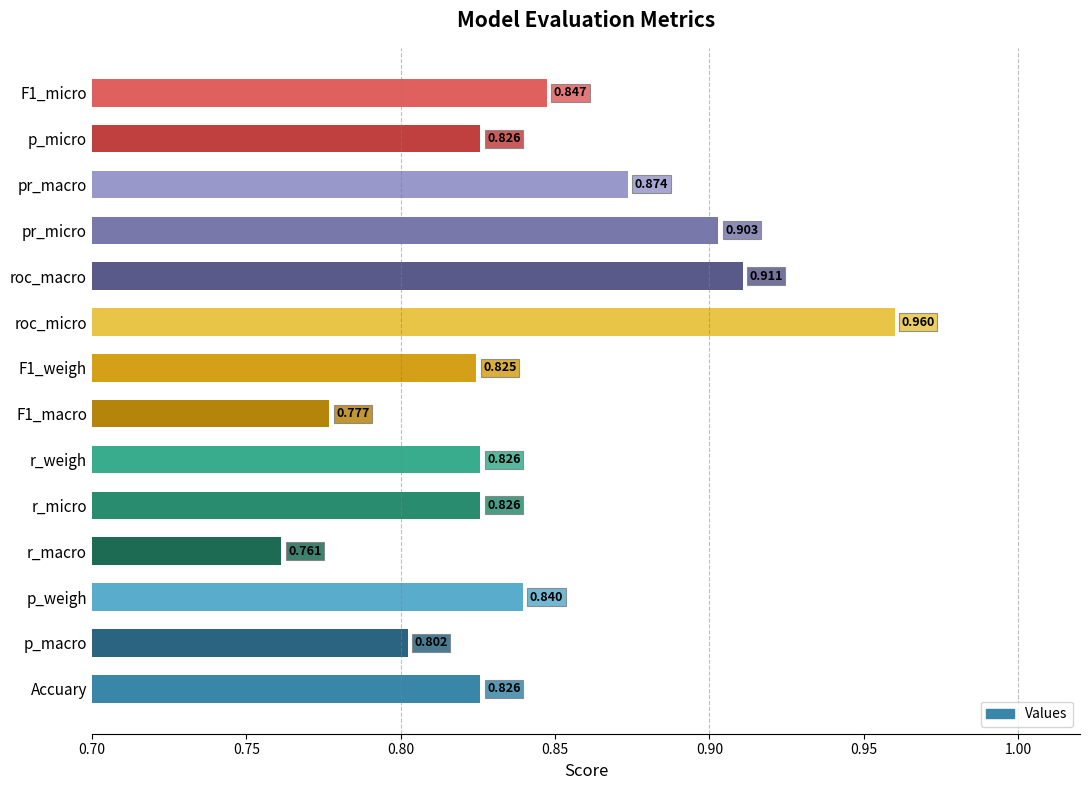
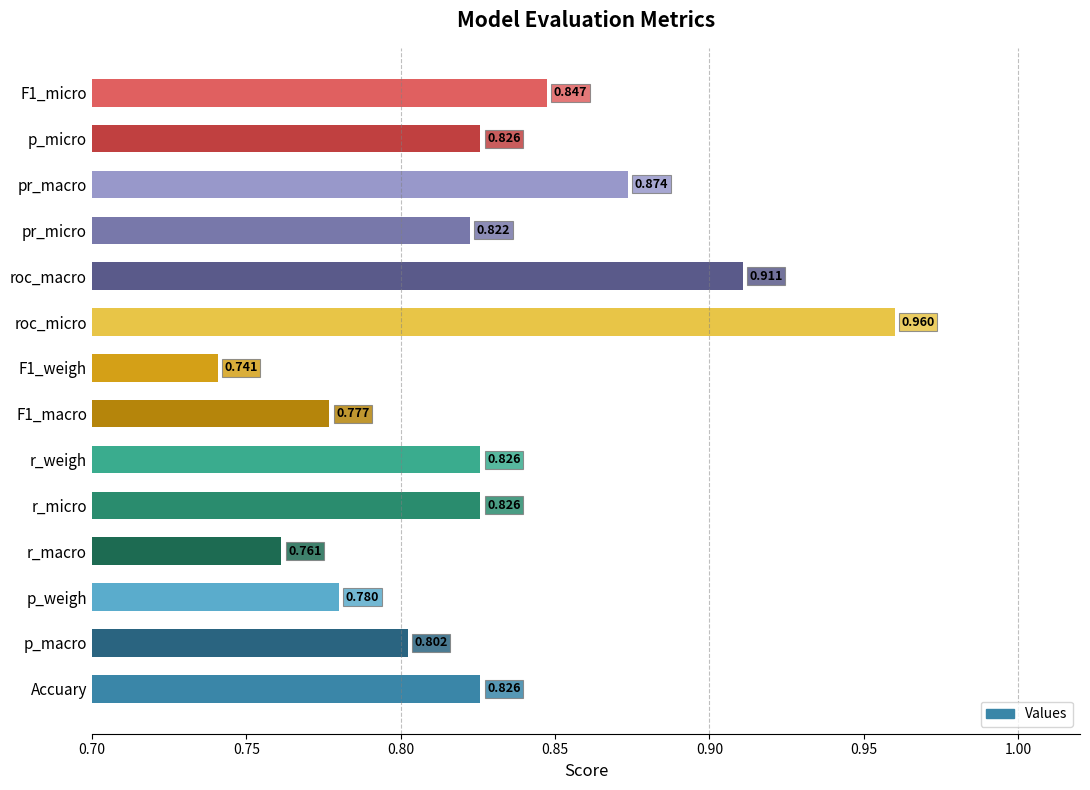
  {
-   "pr_micro": 0.903,
-   "F1_weigh": 0.825,
-   "p_weigh": 0.840
+   "pr_micro": 0.822,
+   "F1_weigh": 0.741,
+   "p_weigh": 0.780
  }
